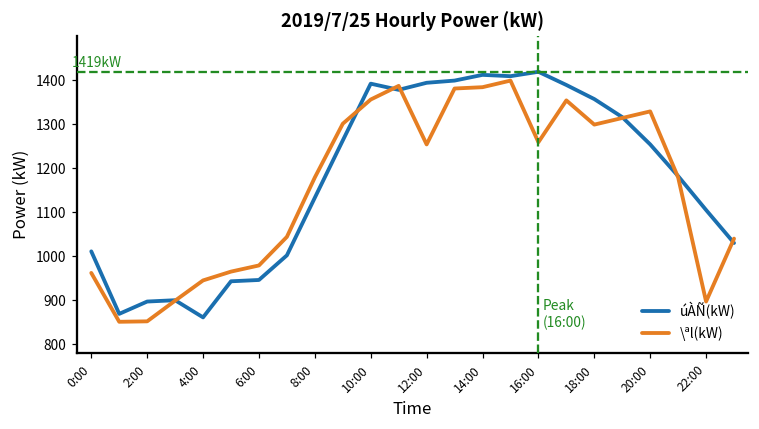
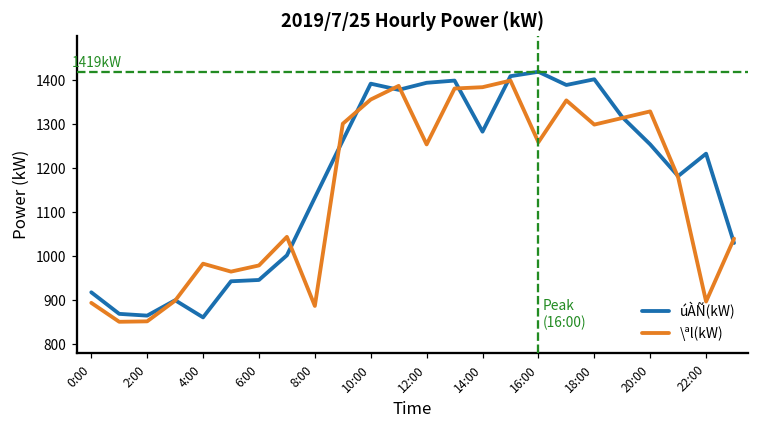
  {
    "úÀÑ(kW)": {
-     "0:00": 1010,
-     "2:00": 900,
+     "0:00": 920,
+     "2:00": 870,
      "4:00": 860,
      "6:00": 950,
      "8:00": 1130,
      "10:00": 1390,
      "12:00": 1390,
-     "14:00": 1410,
+     "14:00": 1280,
      "16:00": 1420,
-     "18:00": 1360,
+     "18:00": 1400,
      "20:00": 1250,
-     "22:00": 1110
+     "22:00": 1230
    },
    "\\ªl(kW)": {
-     "0:00": 960,
+     "0:00": 890,
      "2:00": 850,
-     "4:00": 950,
+     "4:00": 980,
      "6:00": 980,
-     "8:00": 1180,
+     "8:00": 890,
      "10:00": 1360,
      "12:00": 1250,
      "14:00": 1380,
      "16:00": 1260,
      "18:00": 1300,
      "20:00": 1330,
      "22:00": 900
    }
  }
